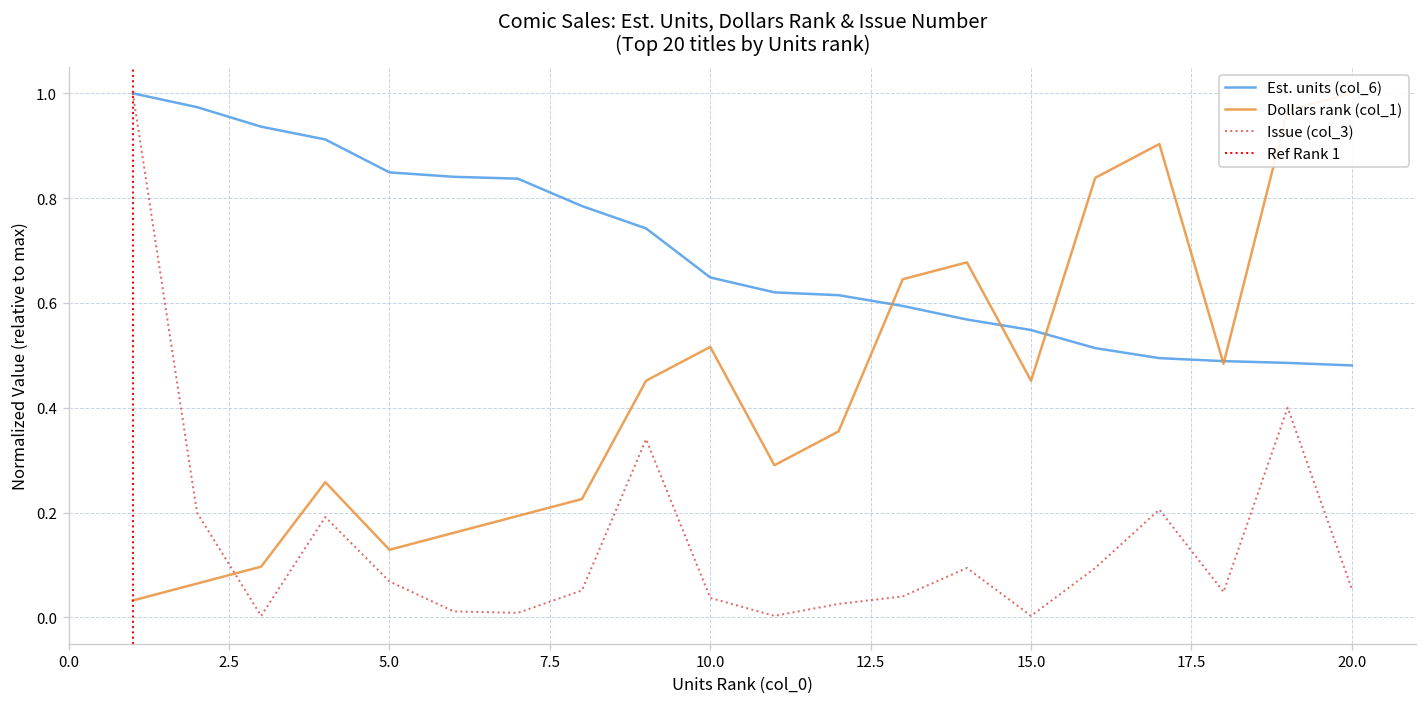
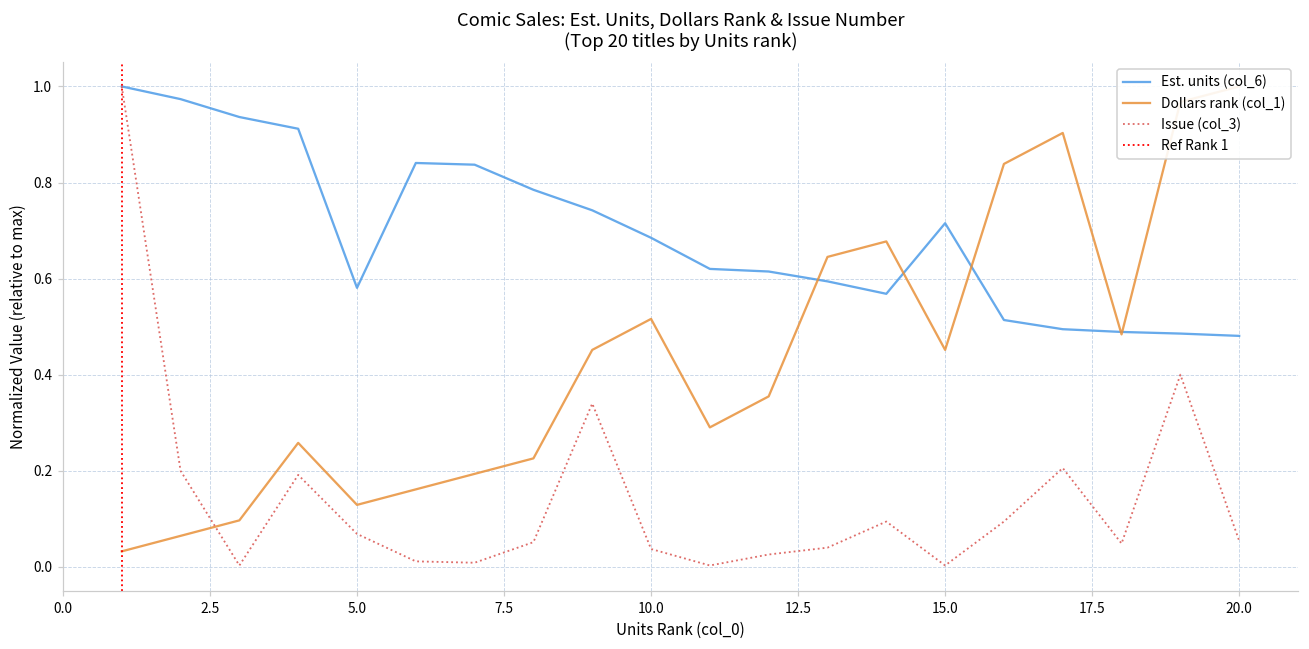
  {
    "Est. units (col_6)": {
-     "5.0": 0.85,
-     "10.0": 0.65,
-     "15.0": 0.55,
+     "5.0": 0.58,
+     "10.0": 0.68,
+     "15.0": 0.72,
      "20.0": 0.48
    },
    "Dollars rank (col_1)": {
      "5.0": 0.13,
      "10.0": 0.52,
      "15.0": 0.45
    },
    "Issue (col_3)": {
      "5.0": 0.07,
      "10.0": 0.04,
      "15.0": 0.00,
      "20.0": 0.05
    }
  }
